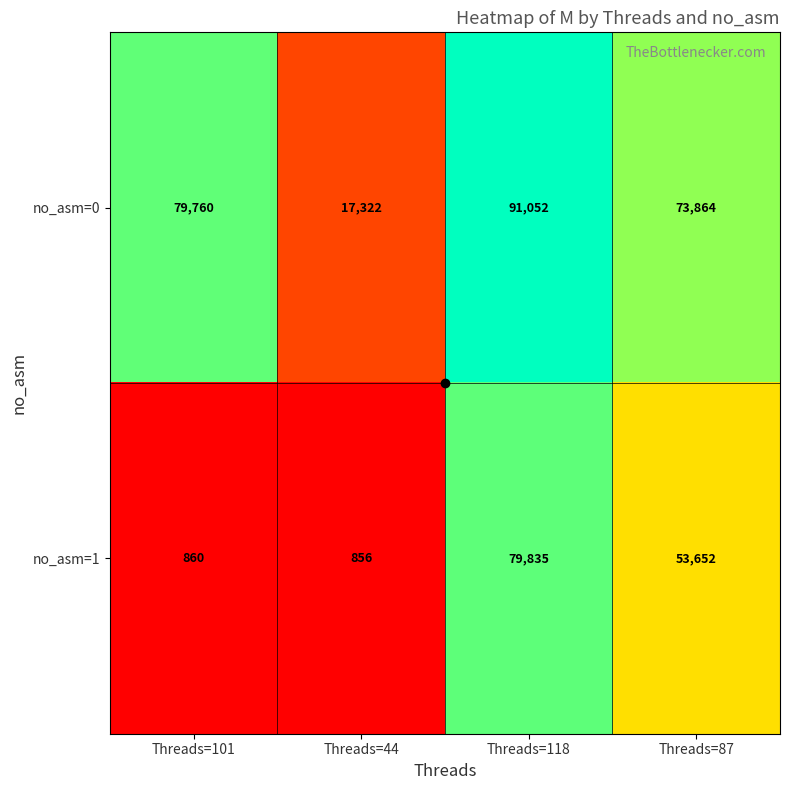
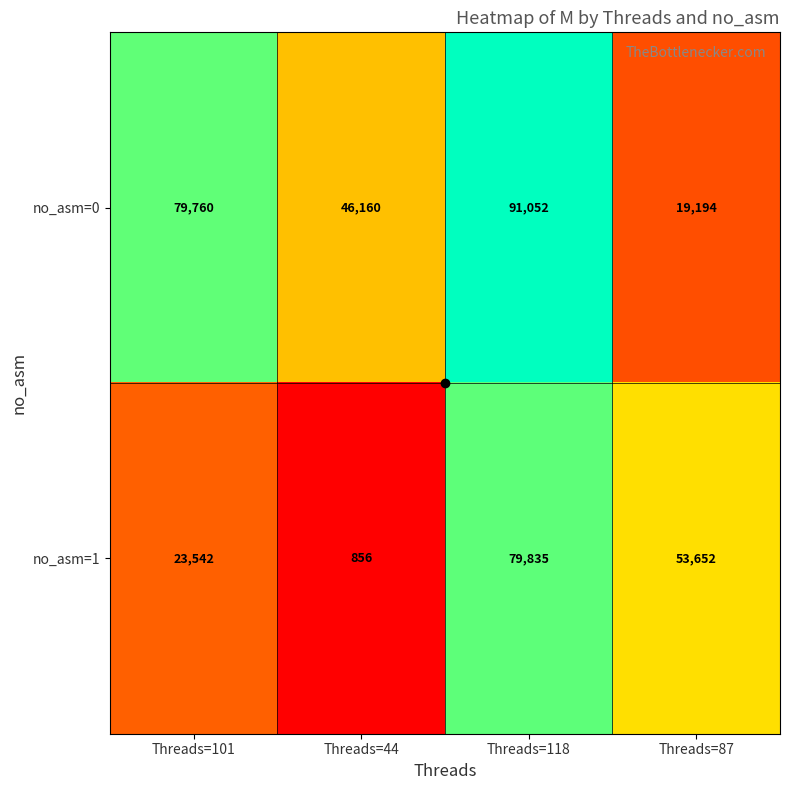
  {
    "no_asm=0": {
      "Threads=101": "79,760",
-     "Threads=44": "17,322",
+     "Threads=44": "46,160",
      "Threads=118": "91,052",
-     "Threads=87": "73,864"
+     "Threads=87": "19,194"
    },
    "no_asm=1": {
-     "Threads=101": "860",
+     "Threads=101": "23,542",
      "Threads=44": "856",
      "Threads=118": "79,835",
      "Threads=87": "53,652"
    }
  }
